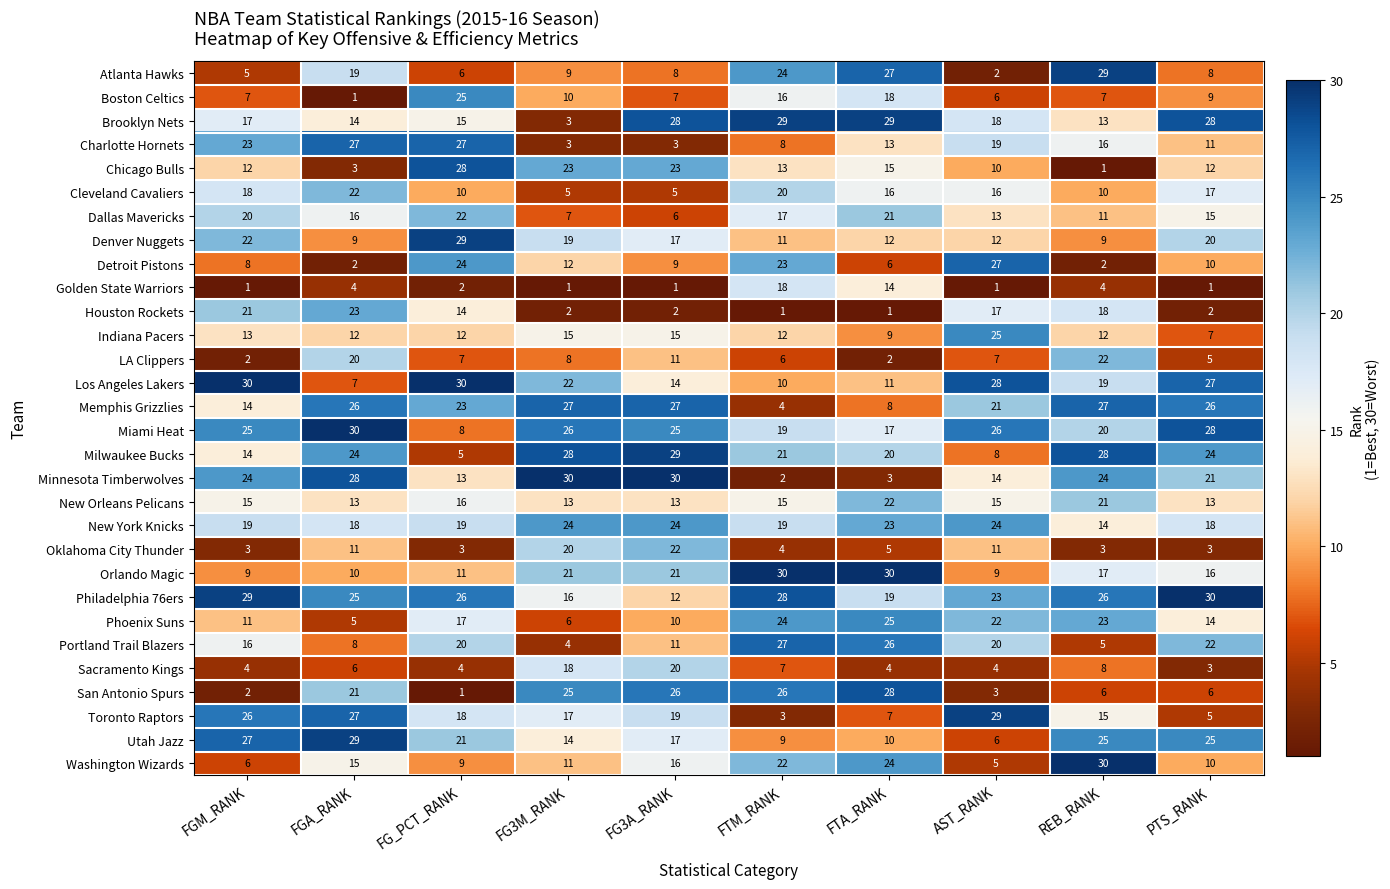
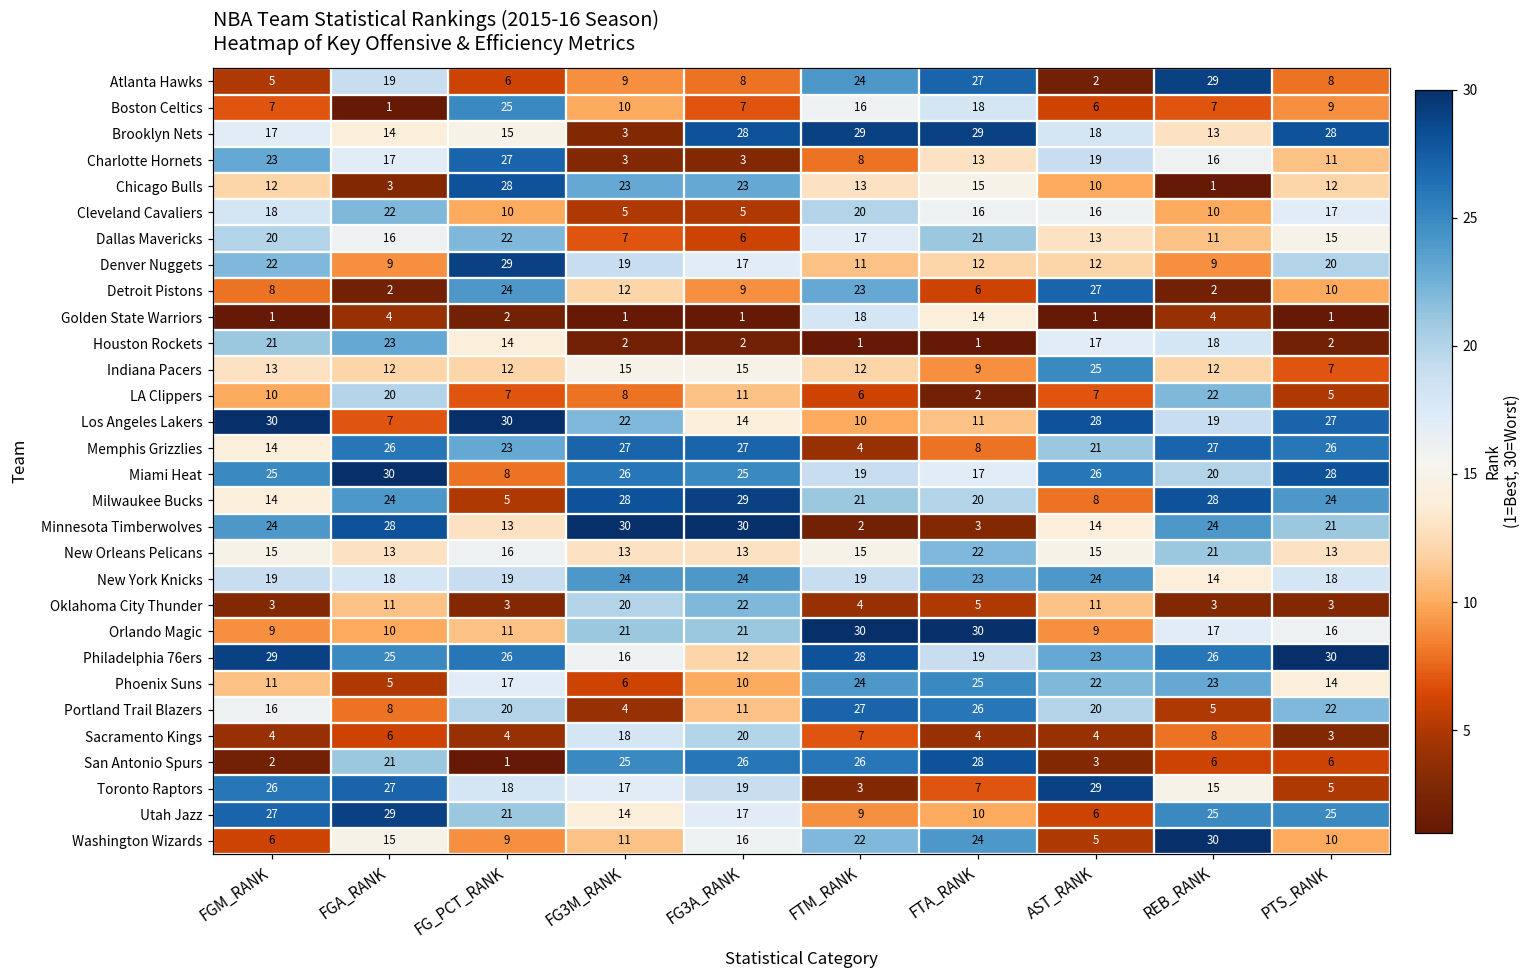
  {
    "Charlotte Hornets": {
      "FGM_RANK": 23,
-     "FGA_RANK": 27,
+     "FGA_RANK": 17,
      "FG_PCT_RANK": 27,
      "FG3M_RANK": 3,
      "FG3A_RANK": 3,
      "FTM_RANK": 8,
      "FTA_RANK": 13,
      "AST_RANK": 19,
      "REB_RANK": 16,
      "PTS_RANK": 11
    },
    "LA Clippers": {
-     "FGM_RANK": 2,
+     "FGM_RANK": 10,
      "FGA_RANK": 20,
      "FG_PCT_RANK": 7,
      "FG3M_RANK": 8,
      "FG3A_RANK": 11,
      "FTM_RANK": 6,
      "FTA_RANK": 2,
      "AST_RANK": 7,
      "REB_RANK": 22,
      "PTS_RANK": 5
    }
  }
